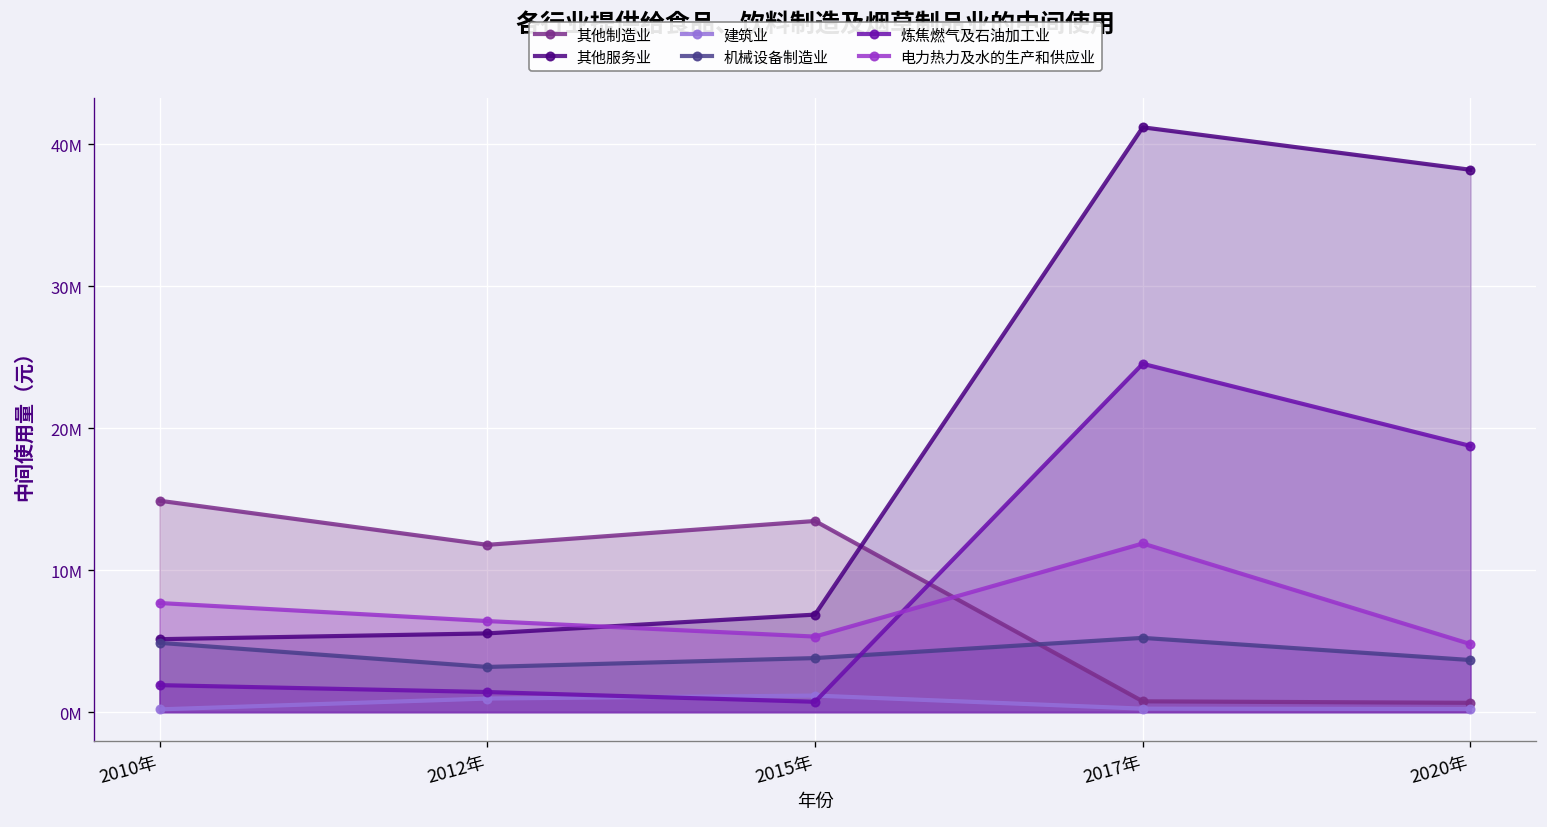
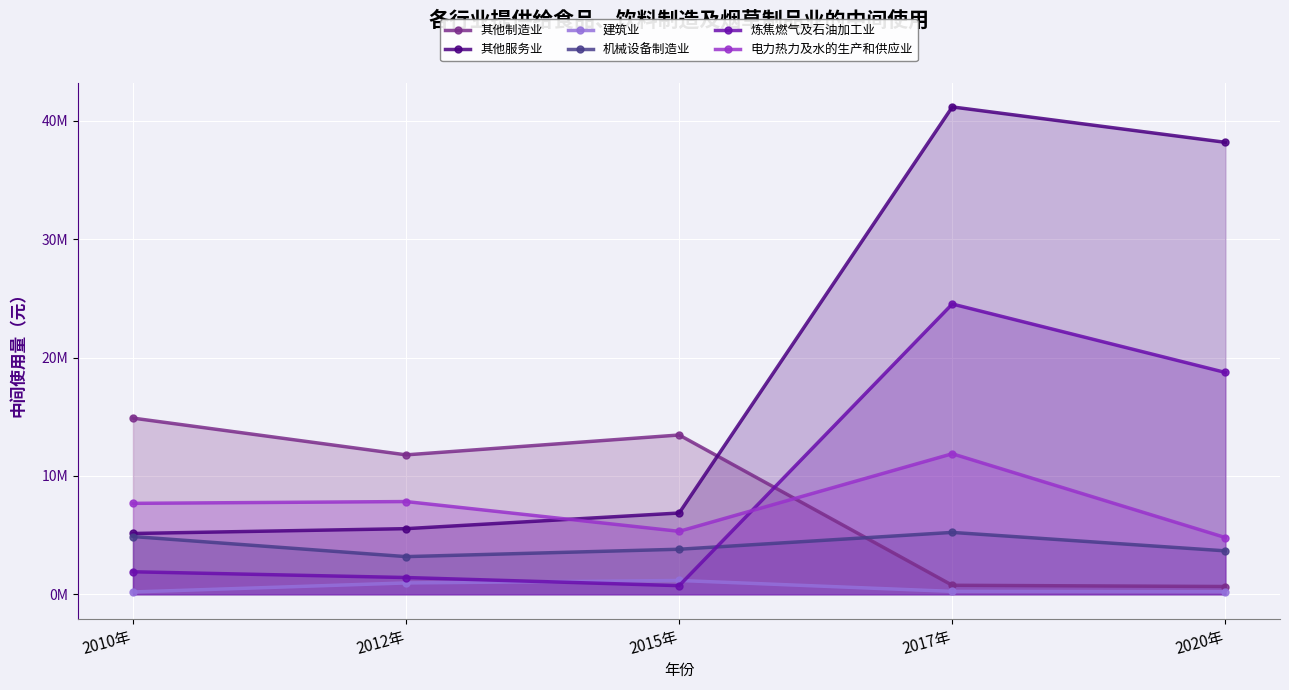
  {
    "建筑业": {
      "2010年": 200000,
      "2012年": 1000000,
      "2015年": 1200000,
      "2017年": 200000,
      "2020年": 200000
    },
    "电力热力及水的生产和供应业": {
      "2010年": 7700000,
-     "2012年": 6400000,
+     "2012年": 7800000,
      "2015年": 5300000,
      "2017年": 11900000,
      "2020年": 4800000
    }
  }
